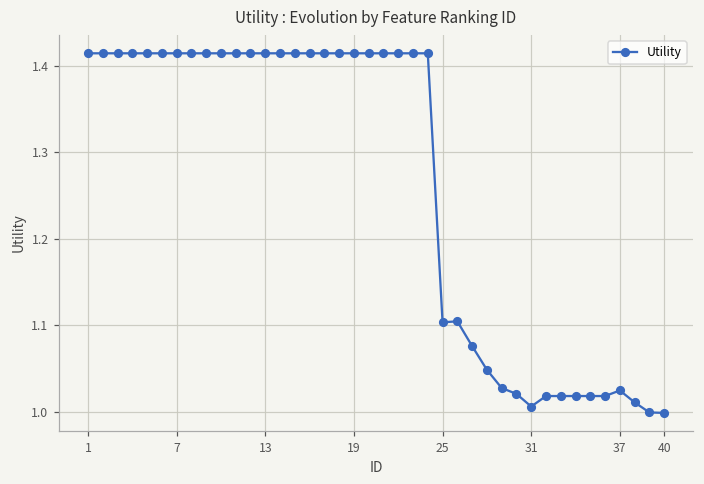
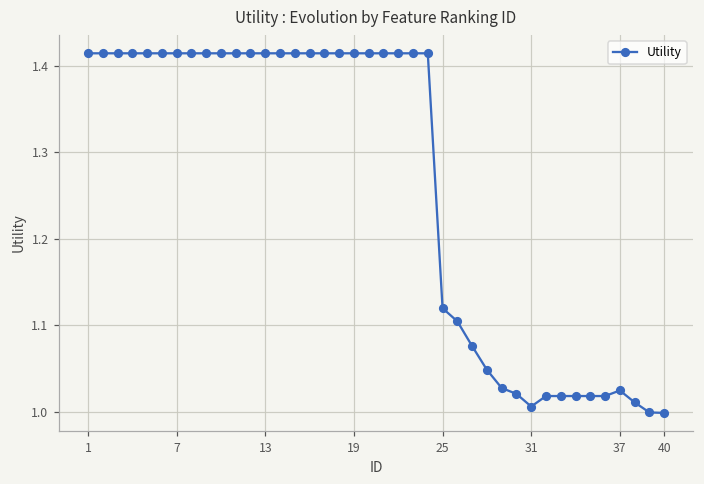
  {
    "1": 1.41,
    "7": 1.41,
    "13": 1.41,
    "19": 1.41,
-   "25": 1.10,
+   "25": 1.12,
    "31": 1.01,
    "37": 1.02,
    "40": 1.00
  }
